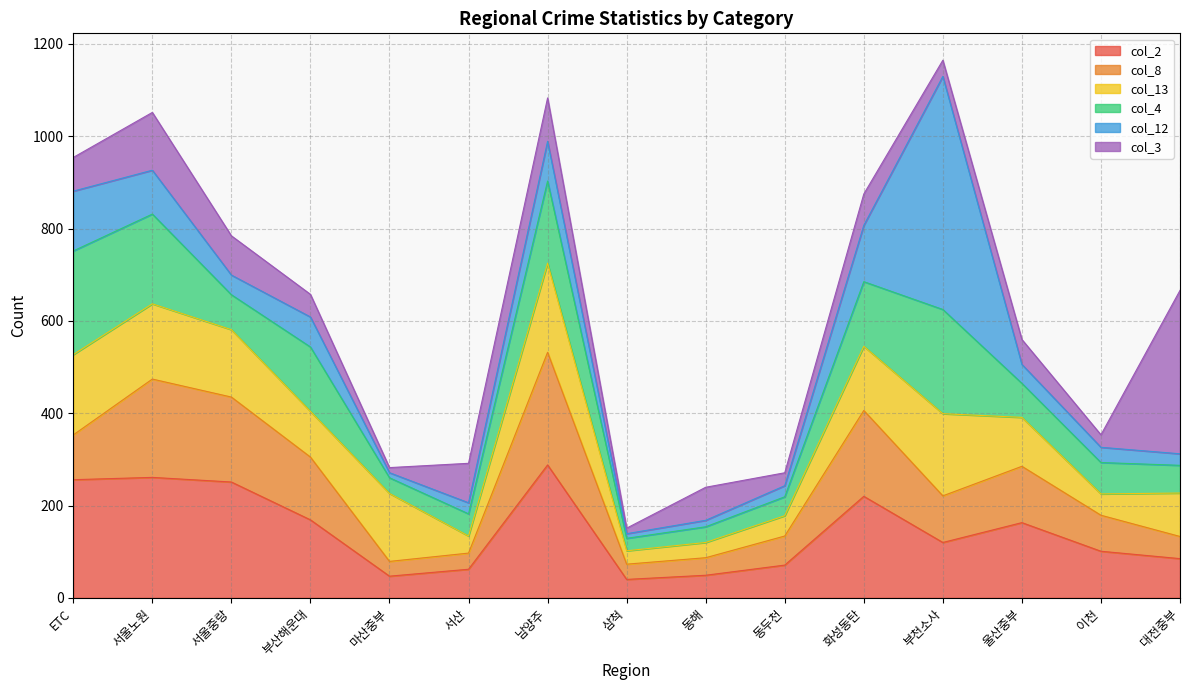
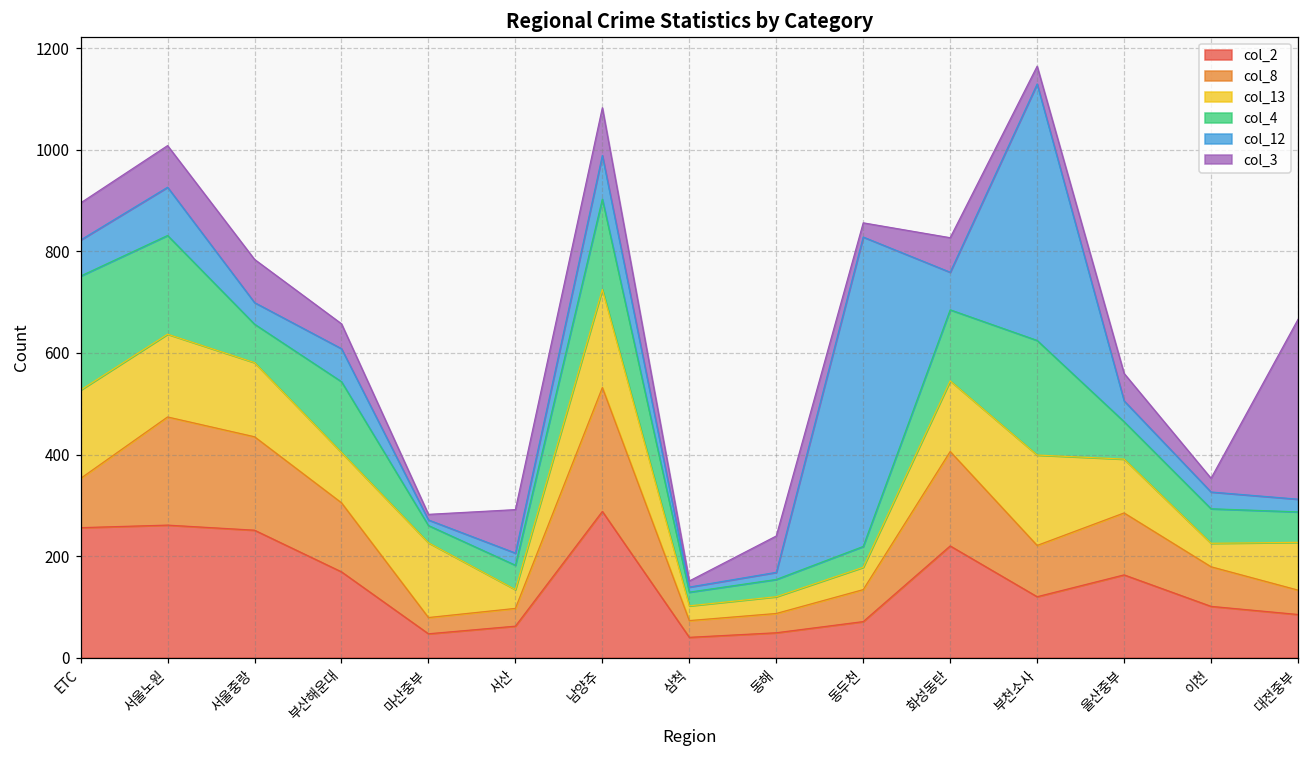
  {
    "col_13": {
      "ETC": 170,
      "서울노원": 160,
      "서울중랑": 150,
      "부산해운대": 100,
      "마산중부": 150,
      "서산": 40,
      "남양주": 190,
      "삼척": 30,
      "동해": 30,
      "동두천": 40,
      "화성동탄": 140,
      "부천소사": 180,
      "울산중부": 110,
      "이천": 50,
      "대전중부": 90
    },
    "col_4": {
      "ETC": 220,
      "서울노원": 190,
      "서울중랑": 80,
      "부산해운대": 140,
      "마산중부": 30,
      "서산": 50,
      "남양주": 180,
      "삼척": 30,
      "동해": 30,
      "동두천": 40,
      "화성동탄": 140,
      "부천소사": 230,
      "울산중부": 70,
      "이천": 70,
      "대전중부": 60
    },
    "col_12": {
-     "ETC": 130,
+     "ETC": 70,
      "서울노원": 100,
      "서울중랑": 40,
      "부산해운대": 70,
      "마산중부": 10,
      "서산": 20,
      "남양주": 90,
      "삼척": 10,
      "동해": 10,
-     "동두천": 20,
-     "화성동탄": 120,
+     "동두천": 610,
+     "화성동탄": 70,
      "부천소사": 510,
      "울산중부": 40,
      "이천": 30,
      "대전중부": 30
    },
    "col_3": {
      "ETC": 70,
-     "서울노원": 130,
+     "서울노원": 80,
      "서울중랑": 90,
      "부산해운대": 50,
      "마산중부": 10,
      "서산": 90,
      "남양주": 90,
      "삼척": 10,
      "동해": 70,
      "동두천": 30,
      "화성동탄": 70,
      "부천소사": 40,
      "울산중부": 50,
      "이천": 30,
      "대전중부": 350
    }
  }
